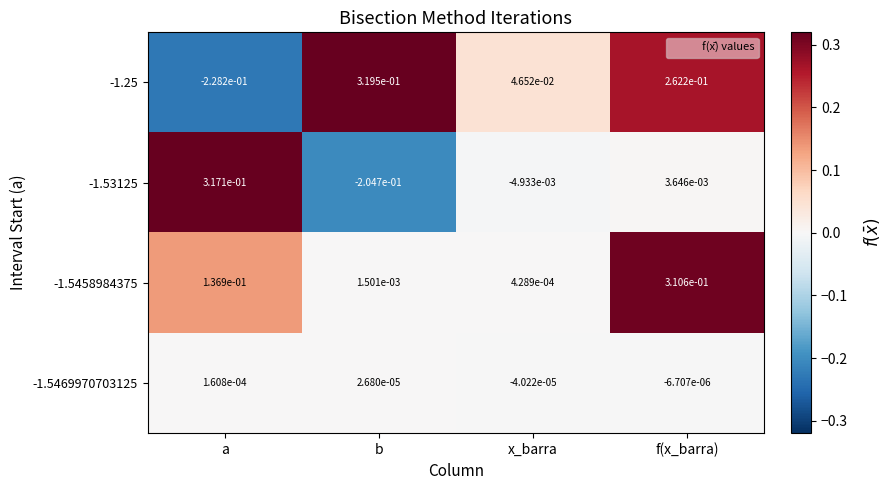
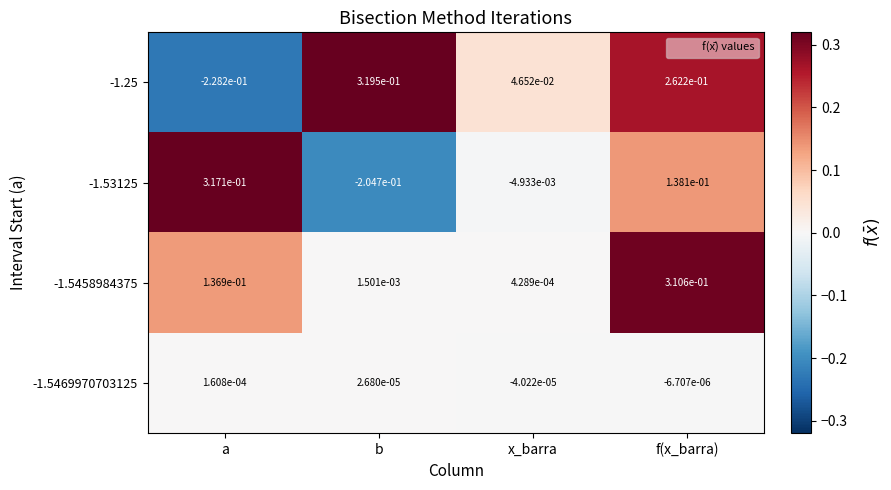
  {
    "-1.25": {
      "a": "-2.282e-01",
      "b": "3.195e-01",
      "x_barra": "4.652e-02",
      "f(x_barra)": "2.622e-01"
    },
    "-1.53125": {
      "a": "3.171e-01",
      "b": "-2.047e-01",
      "x_barra": "-4.933e-03",
-     "f(x_barra)": "3.646e-03"
+     "f(x_barra)": "1.381e-01"
    },
    "-1.5458984375": {
      "a": "1.369e-01",
      "b": "1.501e-03",
      "x_barra": "4.289e-04",
      "f(x_barra)": "3.106e-01"
    },
    "-1.5469970703125": {
      "a": "1.608e-04",
      "b": "2.680e-05",
      "x_barra": "-4.022e-05",
      "f(x_barra)": "-6.707e-06"
    }
  }
